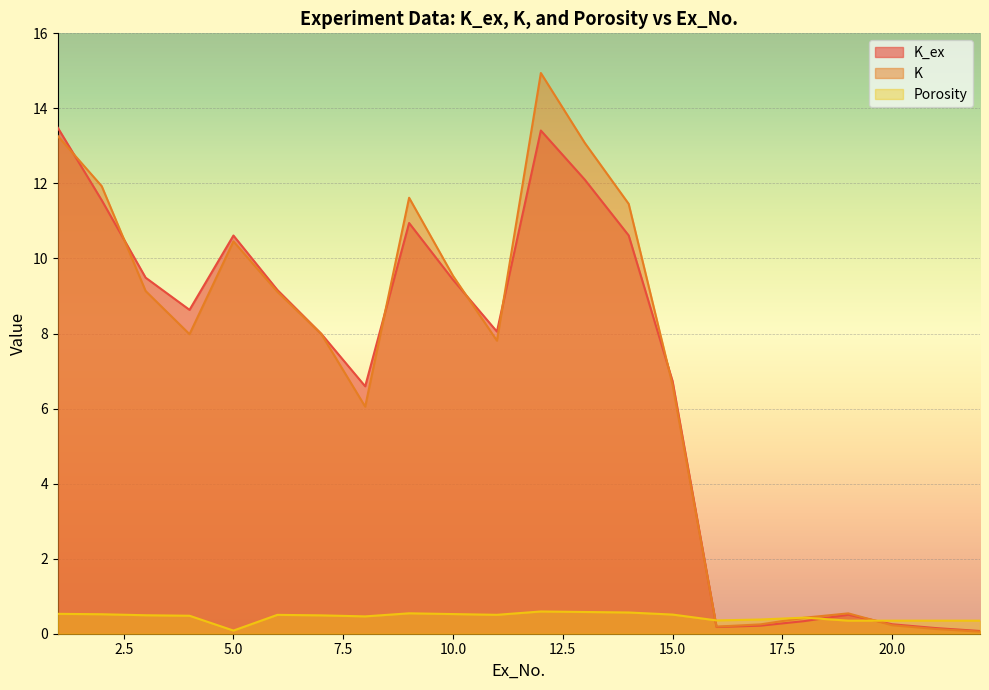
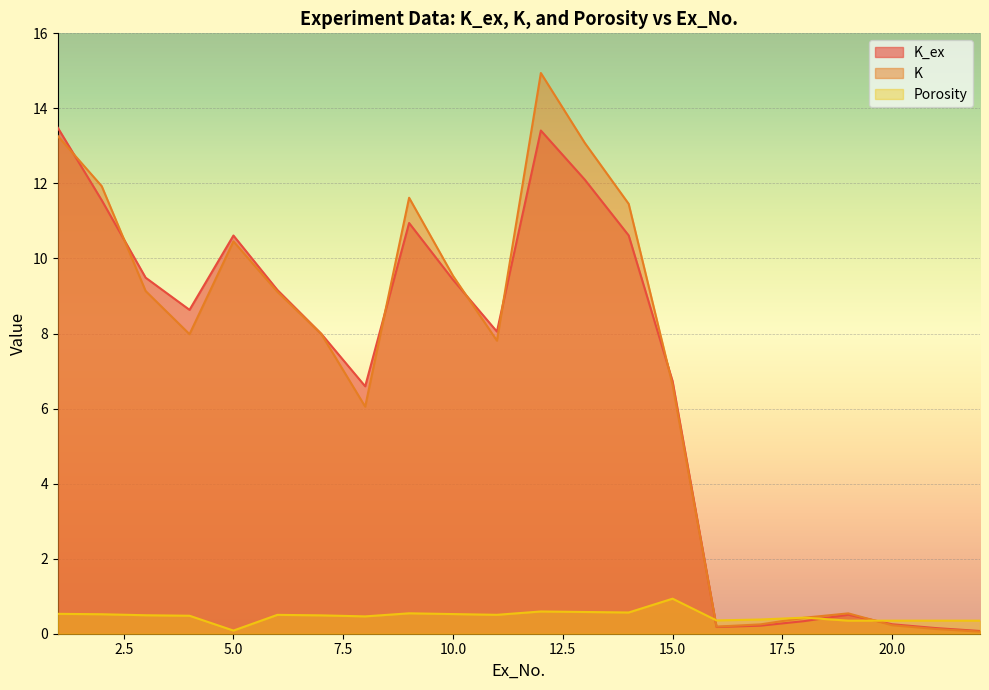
  {
    "Porosity": {
      "5.0": 0.1,
      "10.0": 0.5,
-     "15.0": 0.5,
+     "15.0": 0.9,
      "20.0": 0.3
    }
  }
